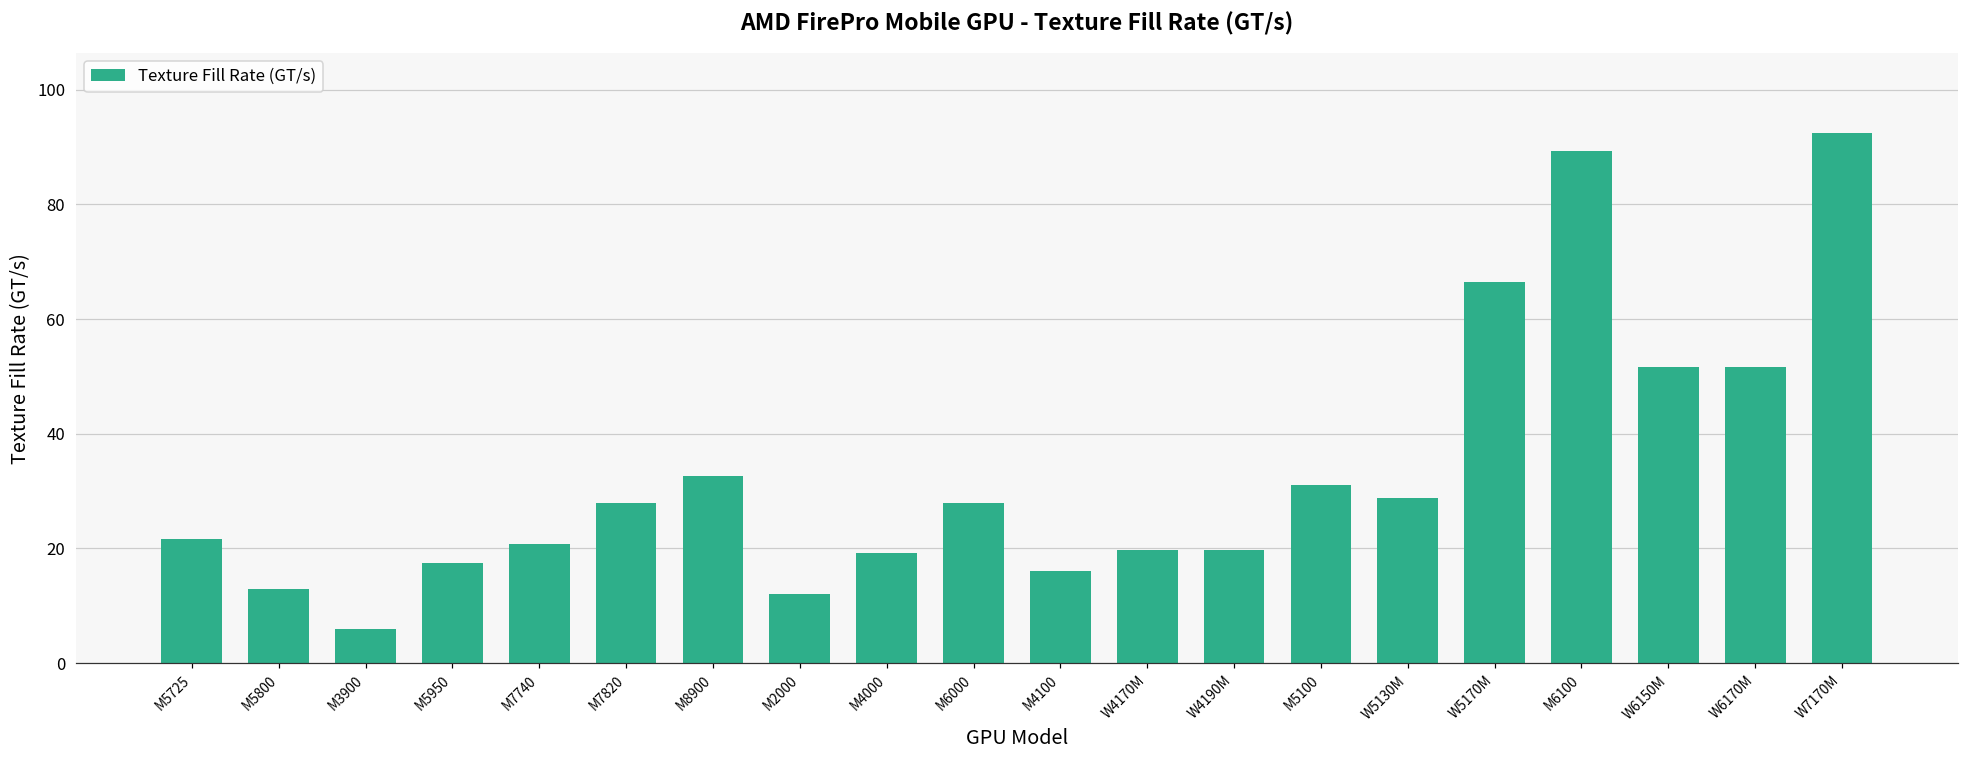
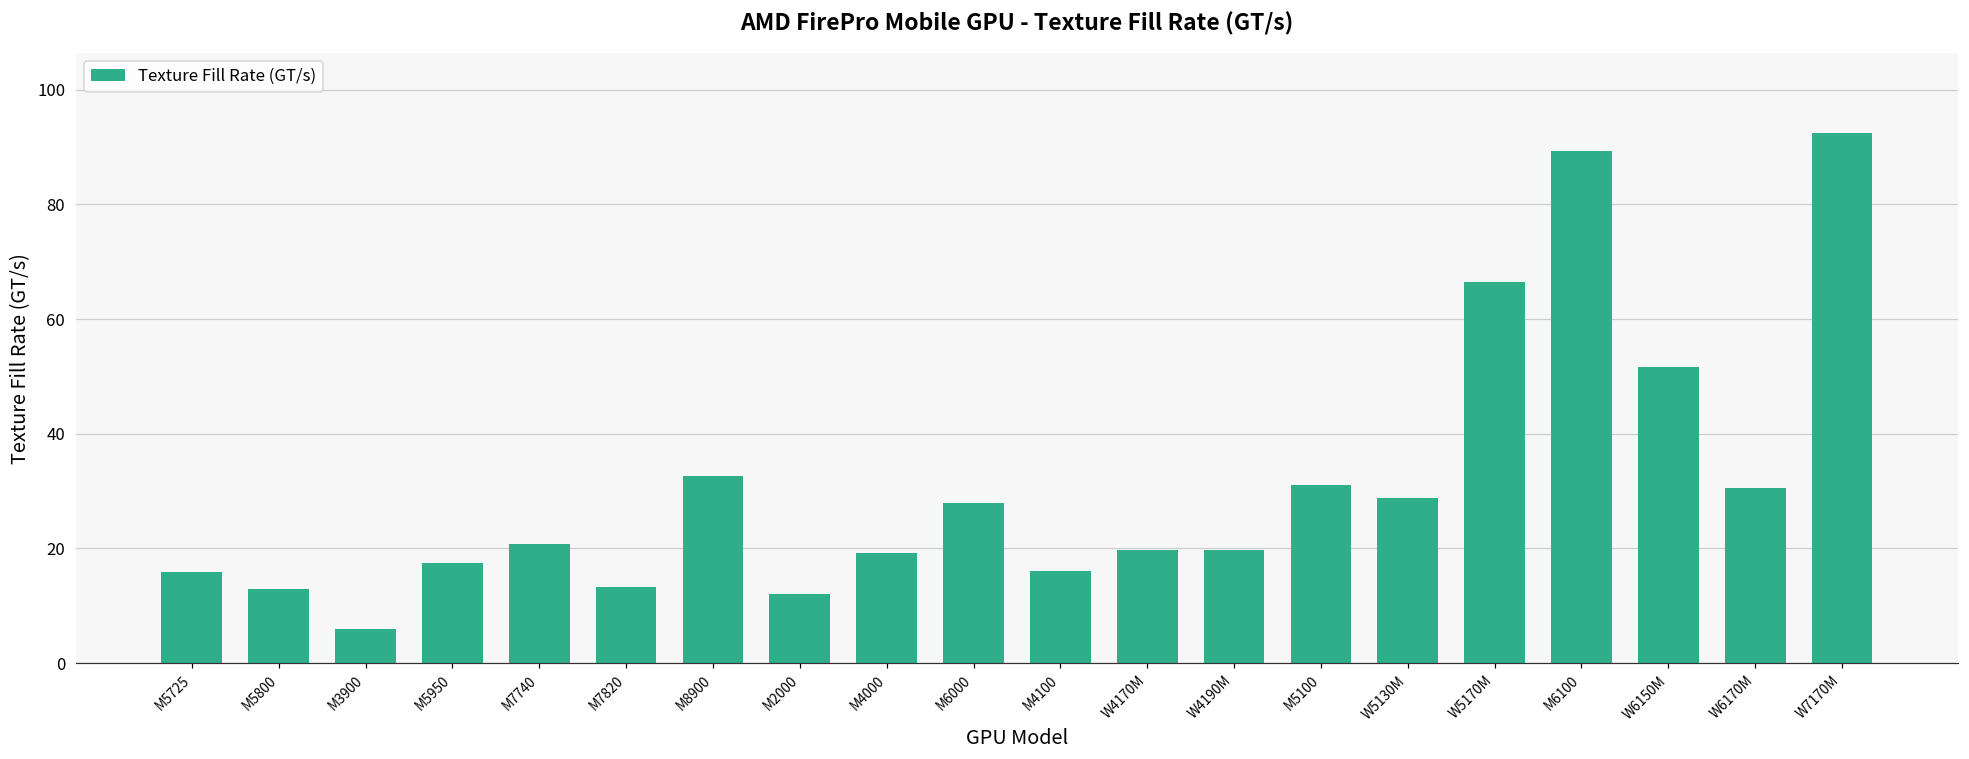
  {
-   "M5725": 22,
+   "M5725": 16,
    "M5800": 13,
    "M3900": 6,
    "M5950": 17,
    "M7740": 21,
-   "M7820": 28,
+   "M7820": 13,
    "M8900": 33,
    "M2000": 12,
    "M4000": 19,
    "M6000": 28,
    "M4100": 16,
    "W4170M": 20,
    "W4190M": 20,
    "M5100": 31,
    "W5130M": 29,
    "W5170M": 66,
    "M6100": 89,
    "W6150M": 52,
-   "W6170M": 52,
+   "W6170M": 31,
    "W7170M": 93
  }
